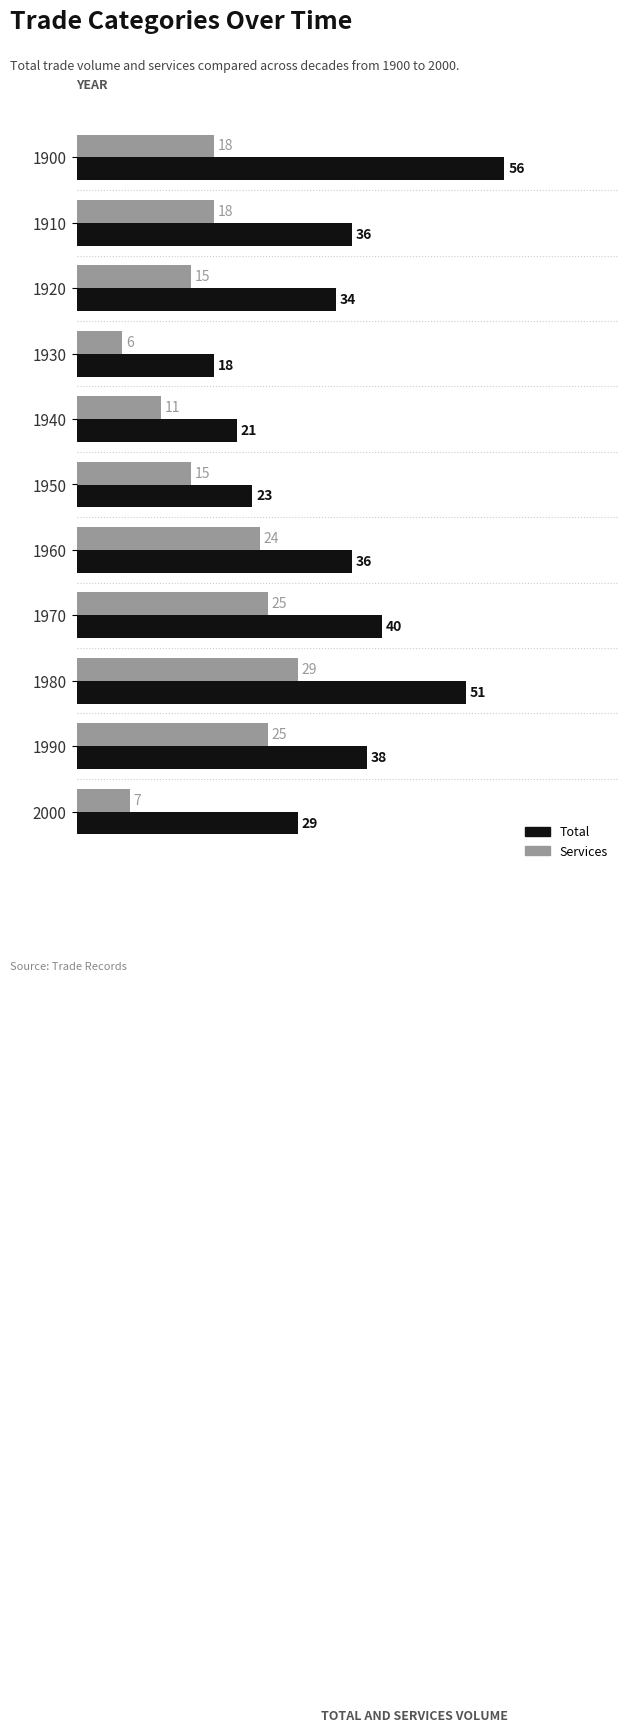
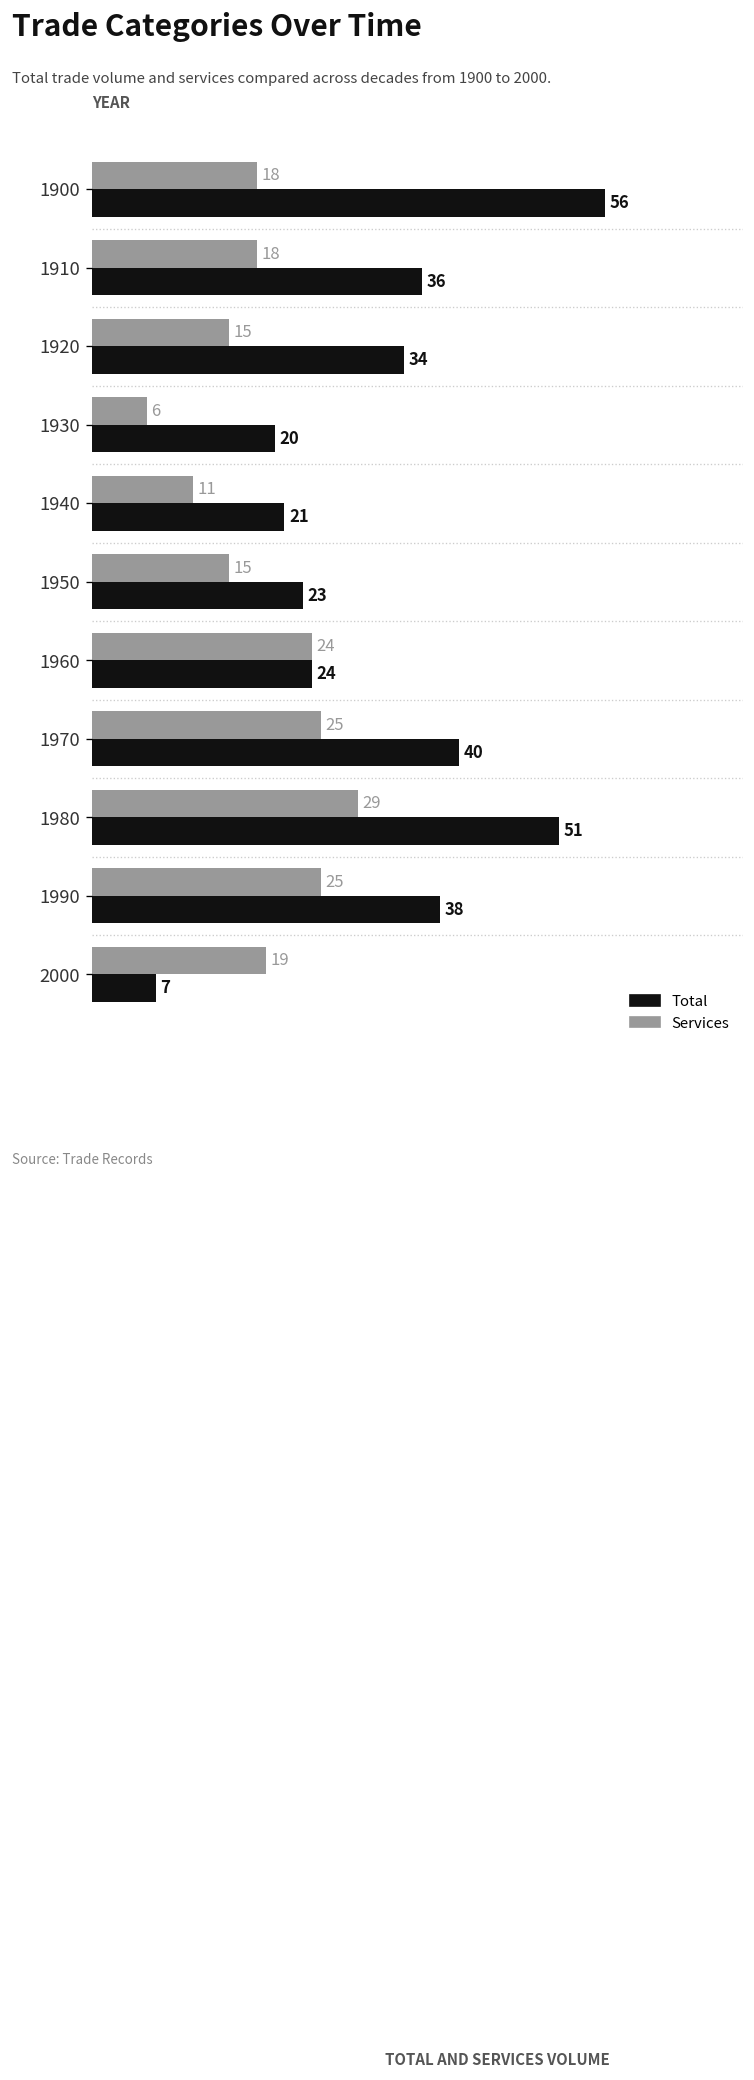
  {
    "Total": {
      "1900": 56,
      "1910": 36,
      "1920": 34,
-     "1930": 18,
+     "1930": 20,
      "1940": 21,
      "1950": 23,
-     "1960": 36,
+     "1960": 24,
      "1970": 40,
      "1980": 51,
      "1990": 38,
-     "2000": 29
+     "2000": 7
    },
    "Services": {
      "1900": 18,
      "1910": 18,
      "1920": 15,
      "1930": 6,
      "1940": 11,
      "1950": 15,
      "1960": 24,
      "1970": 25,
      "1980": 29,
      "1990": 25,
-     "2000": 7
+     "2000": 19
    }
  }
